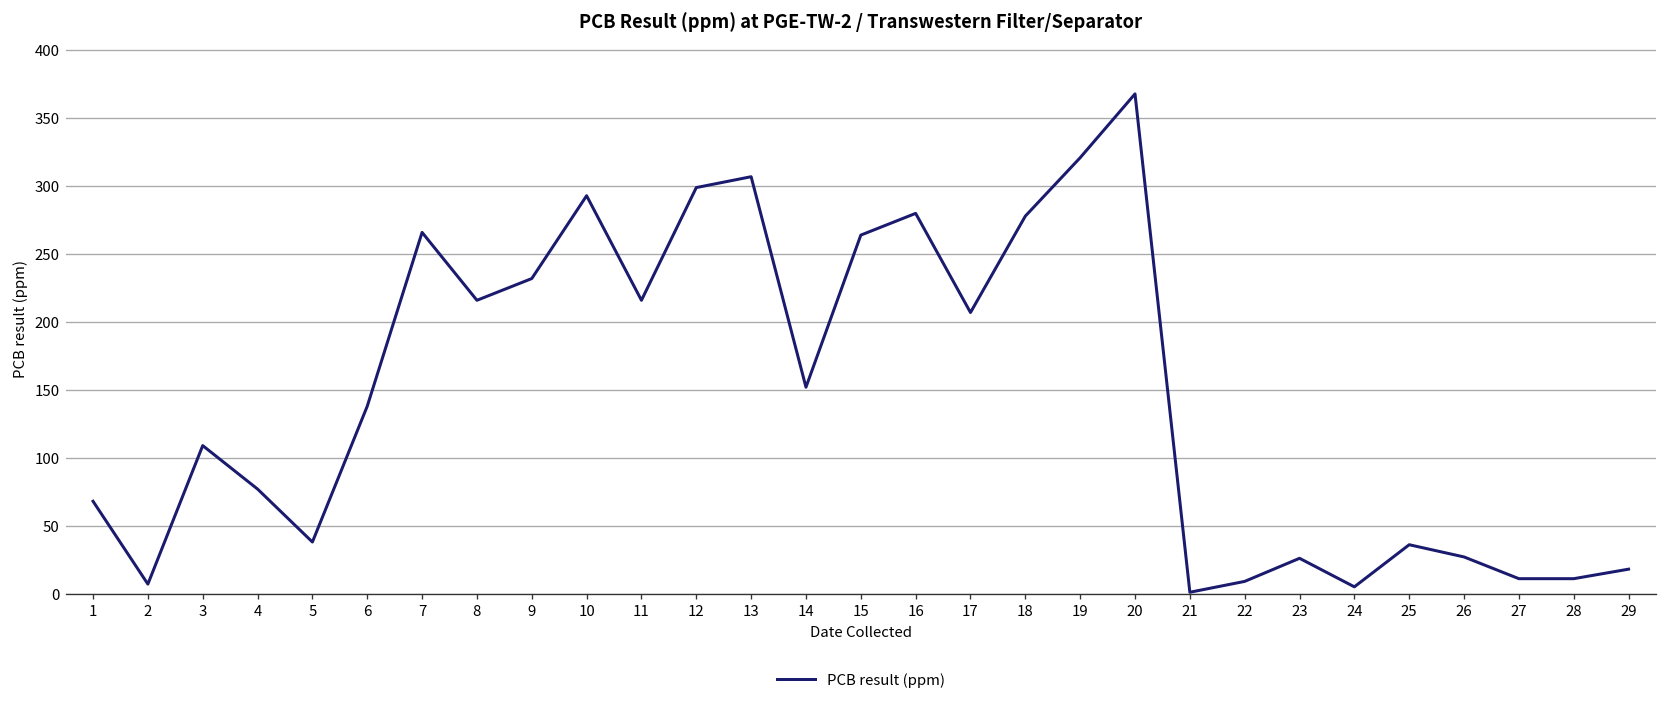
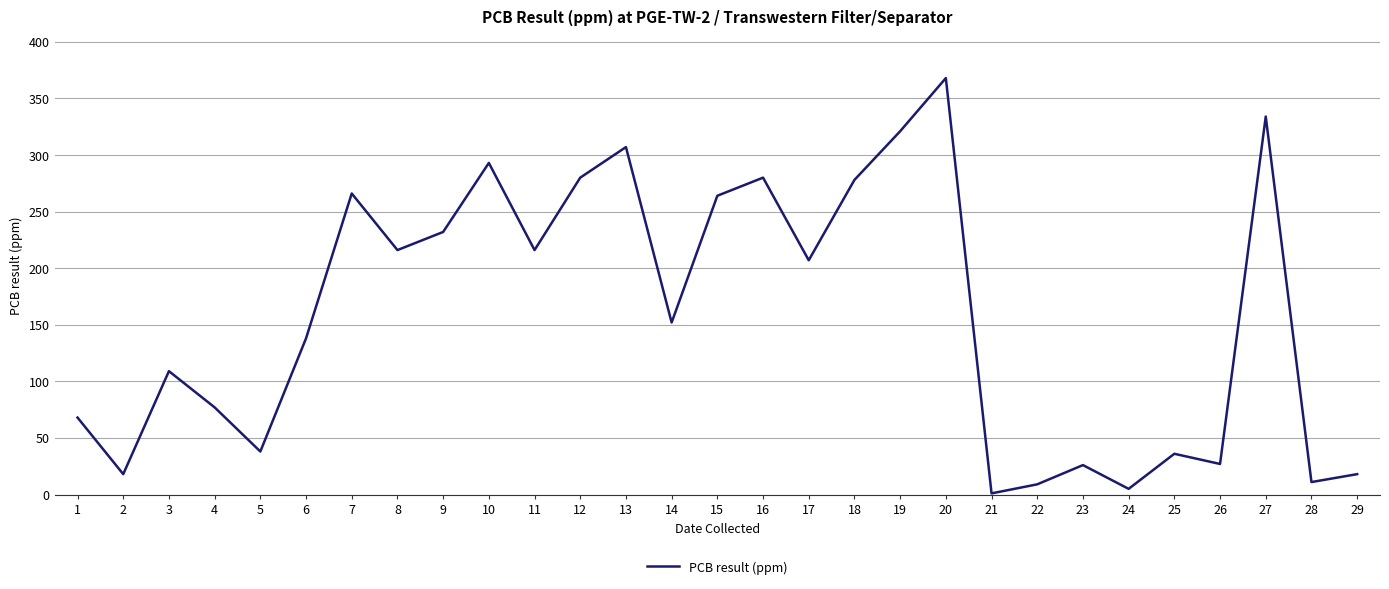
  {
    "1": 68,
-   "2": 7,
+   "2": 18,
    "3": 109,
    "4": 77,
    "5": 38,
    "6": 138,
    "7": 266,
    "8": 216,
    "9": 232,
    "10": 293,
    "11": 216,
-   "12": 299,
+   "12": 280,
    "13": 307,
    "14": 152,
    "15": 264,
    "16": 280,
    "17": 207,
    "18": 278,
    "19": 321,
    "20": 368,
    "21": 1,
    "22": 9,
    "23": 26,
    "24": 5,
    "25": 36,
    "26": 27,
-   "27": 11,
+   "27": 334,
    "28": 11,
    "29": 18
  }
